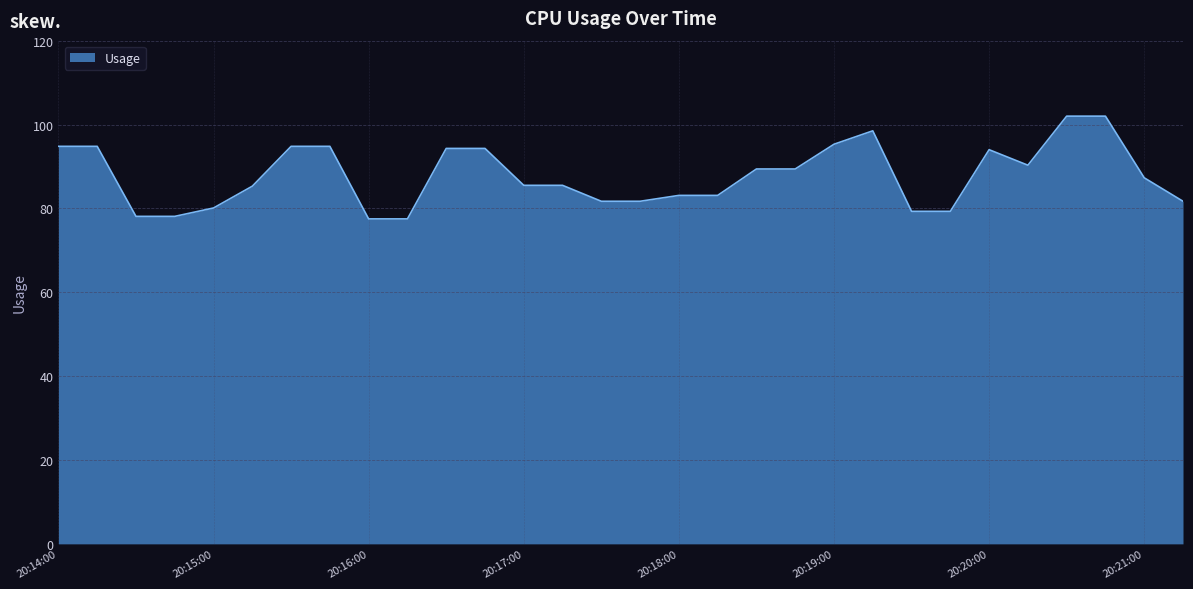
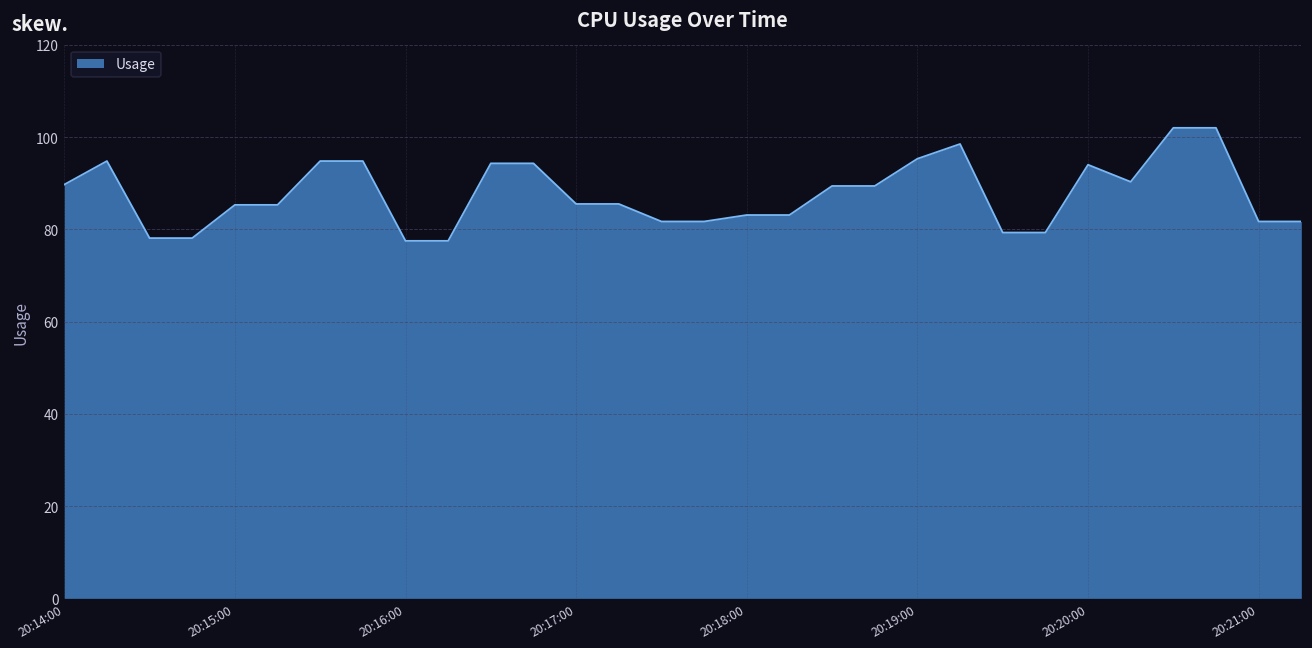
  {
-   "20:14:00": 95,
-   "20:15:00": 80,
+   "20:14:00": 90,
+   "20:15:00": 85,
    "20:16:00": 78,
    "20:17:00": 86,
    "20:18:00": 83,
    "20:19:00": 95,
    "20:20:00": 94,
-   "20:21:00": 87
+   "20:21:00": 82
  }
